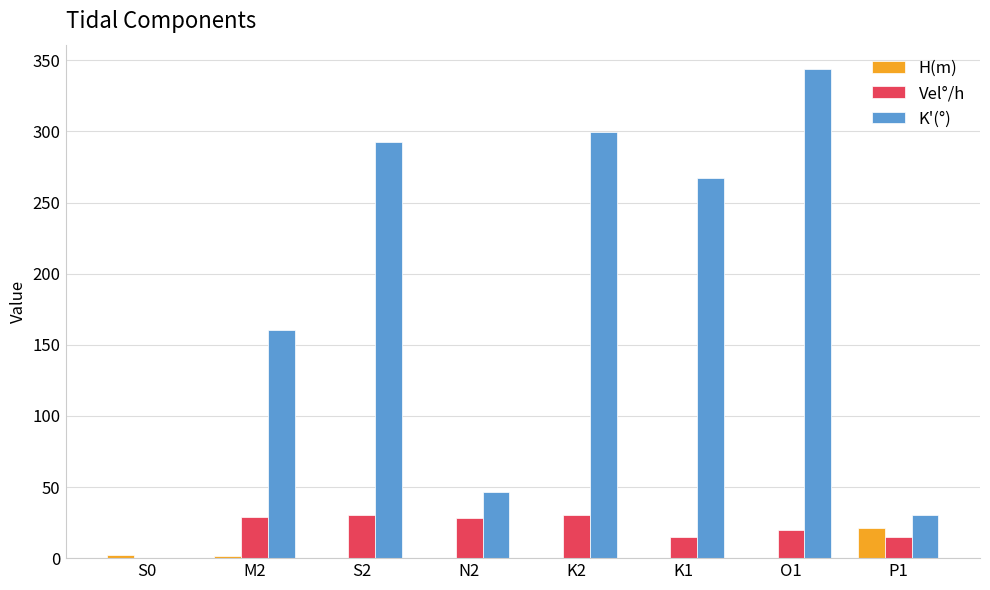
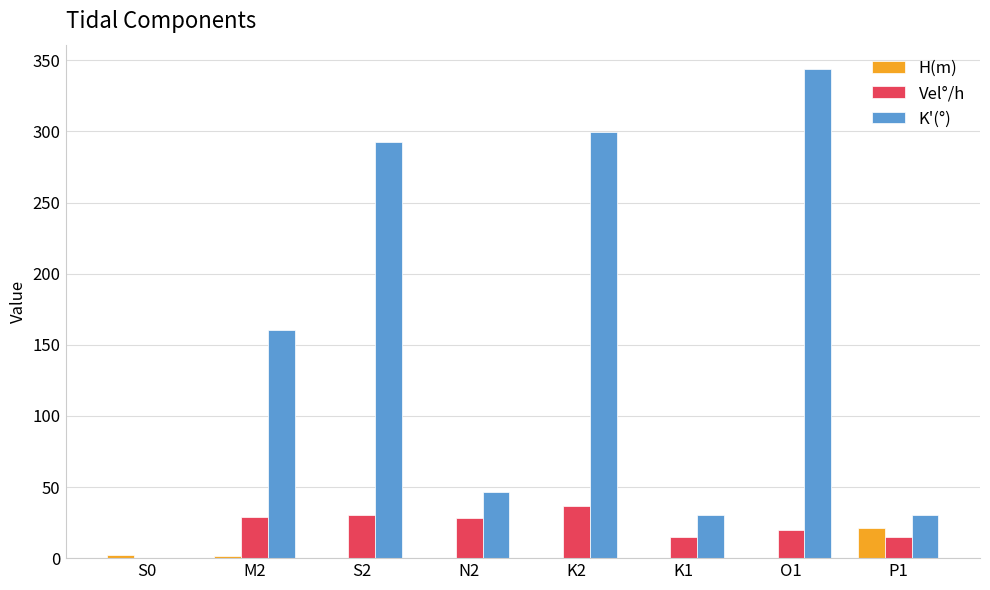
  {
    "H(m)": {
      "S0": 2,
      "P1": 21
    },
    "Vel°/h": {
      "S0": 0,
      "M2": 29,
      "S2": 30,
      "N2": 28,
-     "K2": 30,
+     "K2": 37,
      "K1": 15,
      "O1": 20,
      "P1": 15
    },
    "K'(°)": {
      "S0": 0,
      "M2": 160,
      "S2": 292,
      "N2": 47,
      "K2": 300,
-     "K1": 267,
+     "K1": 30,
      "O1": 344,
      "P1": 30
    }
  }
